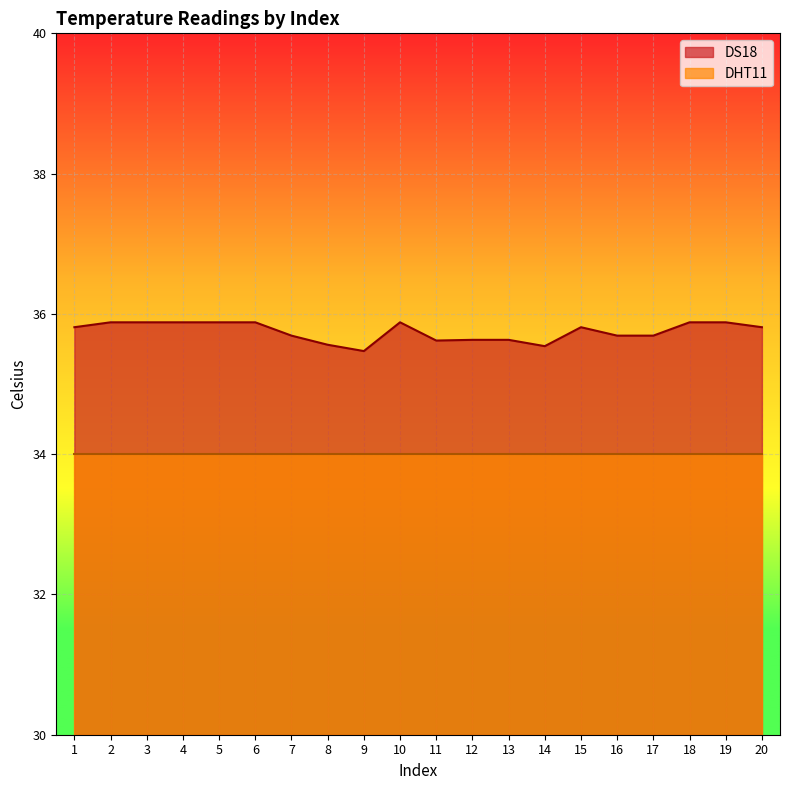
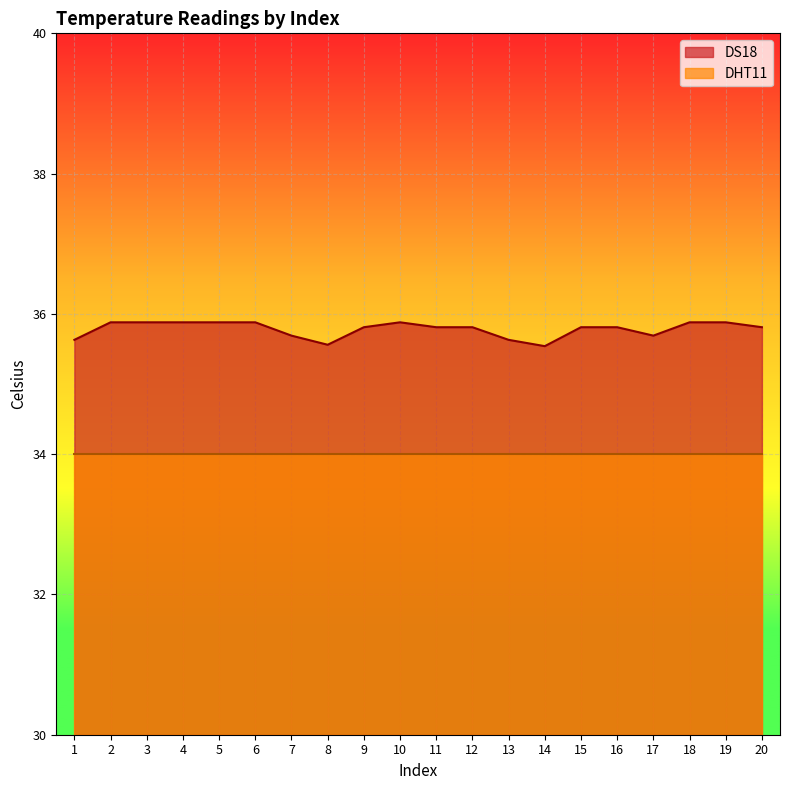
  {
    "DS18": {
-     "1": 35.8,
+     "1": 35.6,
      "2": 35.9,
      "3": 35.9,
      "4": 35.9,
      "5": 35.9,
      "6": 35.9,
      "7": 35.7,
      "8": 35.6,
-     "9": 35.5,
+     "9": 35.8,
      "10": 35.9,
-     "11": 35.6,
-     "12": 35.6,
+     "11": 35.8,
+     "12": 35.8,
      "13": 35.6,
      "14": 35.5,
      "15": 35.8,
-     "16": 35.7,
+     "16": 35.8,
      "17": 35.7,
      "18": 35.9,
      "19": 35.9,
      "20": 35.8
    },
    "DHT11": {
      "1": 34.0,
      "2": 34.0,
      "3": 34.0,
      "4": 34.0,
      "5": 34.0,
      "6": 34.0,
      "7": 34.0,
      "8": 34.0,
      "9": 34.0,
      "10": 34.0,
      "11": 34.0,
      "12": 34.0,
      "13": 34.0,
      "14": 34.0,
      "15": 34.0,
      "16": 34.0,
      "17": 34.0,
      "18": 34.0,
      "19": 34.0,
      "20": 34.0
    }
  }
